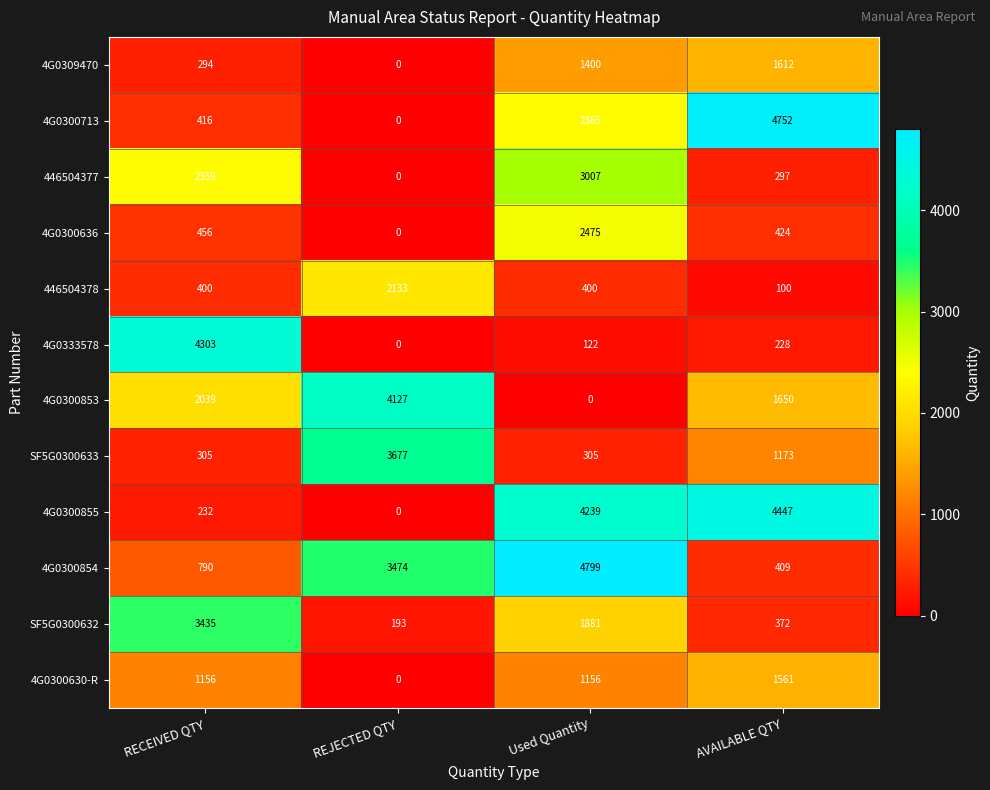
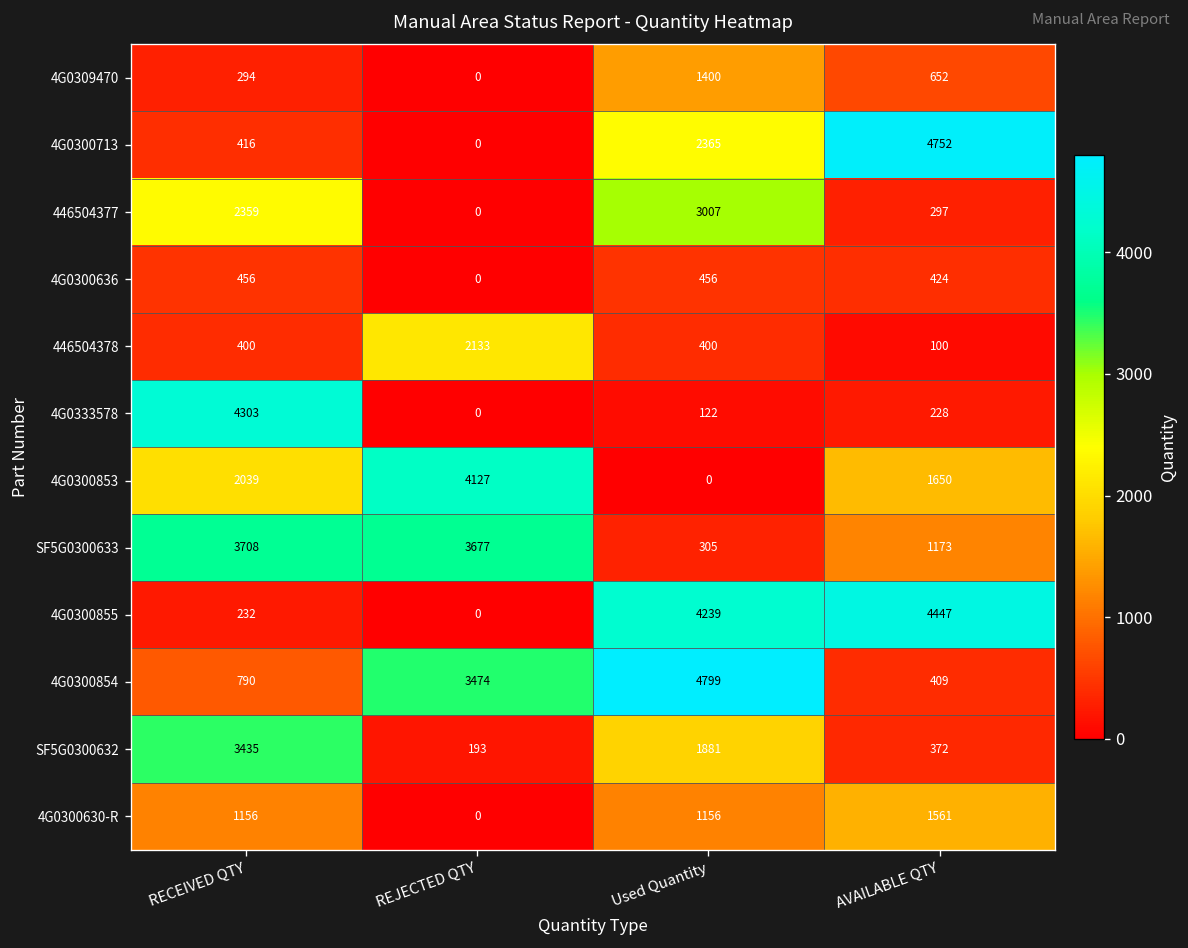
  {
    "4G0309470": {
      "RECEIVED QTY": 294,
      "REJECTED QTY": 0,
      "Used Quantity": 1400,
-     "AVAILABLE QTY": 1612
+     "AVAILABLE QTY": 652
    },
    "4G0300713": {
      "RECEIVED QTY": 416,
      "REJECTED QTY": 0,
      "Used Quantity": 2365,
      "AVAILABLE QTY": 4752
    },
    "446504377": {
      "RECEIVED QTY": 2359,
      "REJECTED QTY": 0,
      "Used Quantity": 3007,
      "AVAILABLE QTY": 297
    },
    "4G0300636": {
      "RECEIVED QTY": 456,
      "REJECTED QTY": 0,
-     "Used Quantity": 2475,
+     "Used Quantity": 456,
      "AVAILABLE QTY": 424
    },
    "446504378": {
      "RECEIVED QTY": 400,
      "REJECTED QTY": 2133,
      "Used Quantity": 400,
      "AVAILABLE QTY": 100
    },
    "4G0333578": {
      "RECEIVED QTY": 4303,
      "REJECTED QTY": 0,
      "Used Quantity": 122,
      "AVAILABLE QTY": 228
    },
    "4G0300853": {
      "RECEIVED QTY": 2039,
      "REJECTED QTY": 4127,
      "Used Quantity": 0,
      "AVAILABLE QTY": 1650
    },
    "SF5G0300633": {
-     "RECEIVED QTY": 305,
+     "RECEIVED QTY": 3708,
      "REJECTED QTY": 3677,
      "Used Quantity": 305,
      "AVAILABLE QTY": 1173
    },
    "4G0300855": {
      "RECEIVED QTY": 232,
      "REJECTED QTY": 0,
      "Used Quantity": 4239,
      "AVAILABLE QTY": 4447
    },
    "4G0300854": {
      "RECEIVED QTY": 790,
      "REJECTED QTY": 3474,
      "Used Quantity": 4799,
      "AVAILABLE QTY": 409
    },
    "SF5G0300632": {
      "RECEIVED QTY": 3435,
      "REJECTED QTY": 193,
      "Used Quantity": 1881,
      "AVAILABLE QTY": 372
    },
    "4G0300630-R": {
      "RECEIVED QTY": 1156,
      "REJECTED QTY": 0,
      "Used Quantity": 1156,
      "AVAILABLE QTY": 1561
    }
  }
